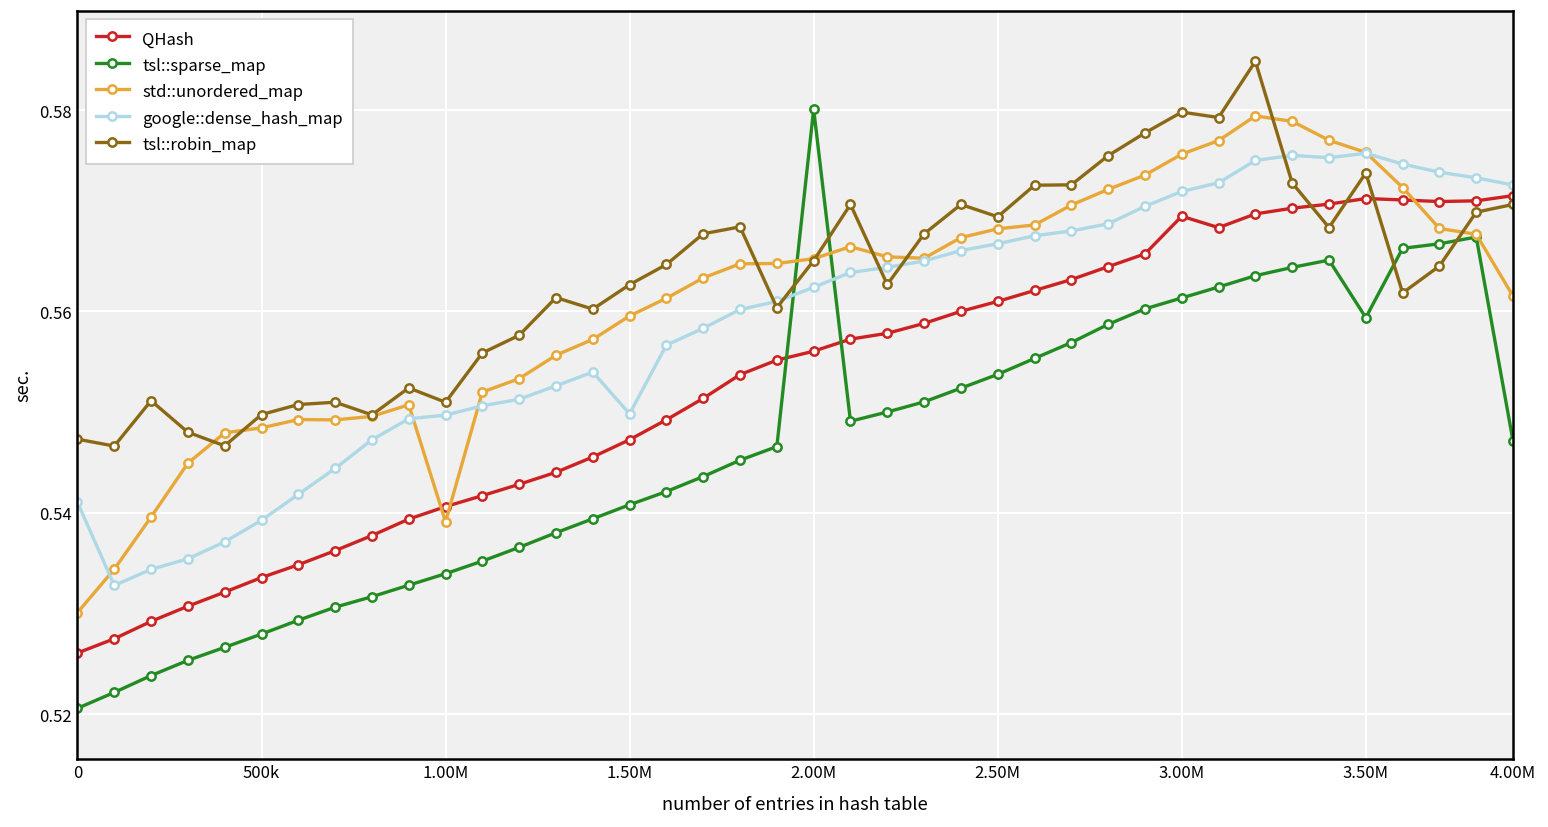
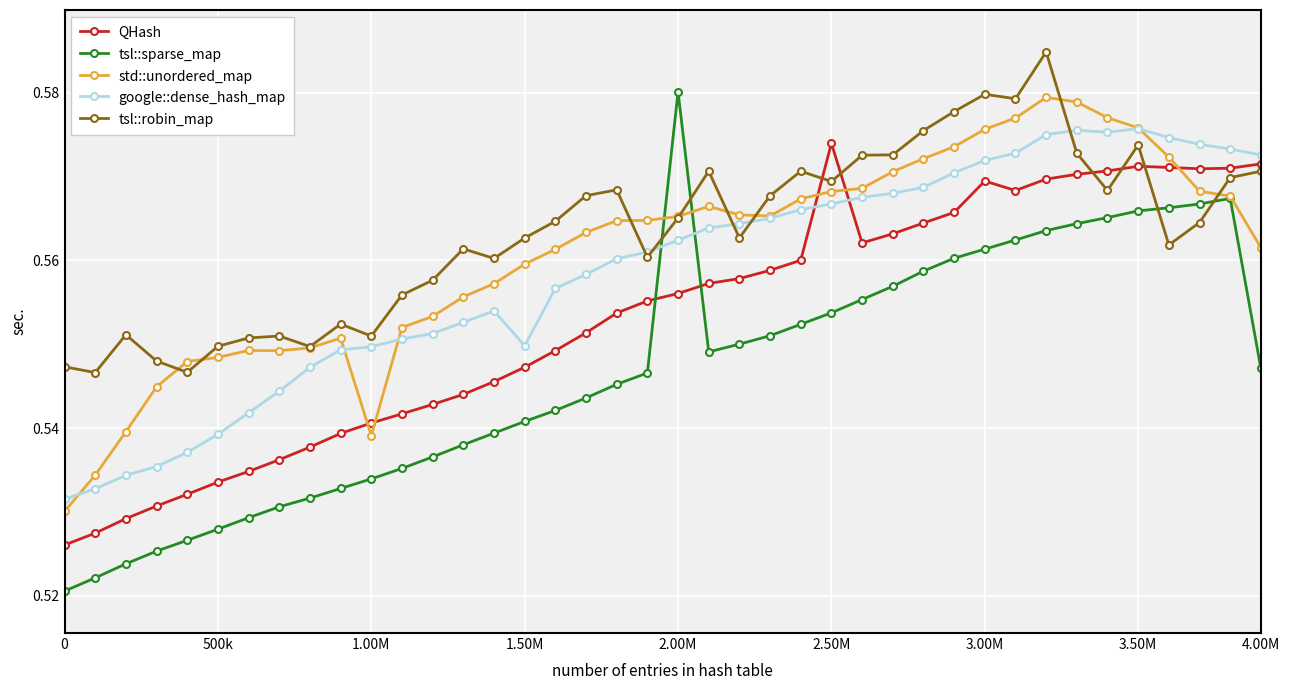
  {
    "QHash": {
      "0": 0.526,
      "500k": 0.534,
      "1.00M": 0.541,
      "1.50M": 0.547,
      "2.00M": 0.556,
-     "2.50M": 0.561,
+     "2.50M": 0.574,
      "3.00M": 0.569,
      "3.50M": 0.571,
      "4.00M": 0.572
    },
    "tsl::sparse_map": {
      "0": 0.521,
      "500k": 0.528,
      "1.00M": 0.534,
      "1.50M": 0.541,
      "2.00M": 0.580,
      "2.50M": 0.554,
      "3.00M": 0.561,
-     "3.50M": 0.559,
+     "3.50M": 0.566,
      "4.00M": 0.547
    },
    "std::unordered_map": {
      "0": 0.530,
      "500k": 0.548,
      "1.00M": 0.539,
      "1.50M": 0.560,
      "2.50M": 0.568,
      "3.00M": 0.576,
      "4.00M": 0.562
    },
    "google::dense_hash_map": {
-     "0": 0.541,
+     "0": 0.532,
      "500k": 0.539,
      "1.00M": 0.550,
      "1.50M": 0.550,
      "2.00M": 0.562,
      "2.50M": 0.567,
      "3.00M": 0.572,
      "4.00M": 0.573
    },
    "tsl::robin_map": {
      "0": 0.547,
      "500k": 0.550,
      "1.00M": 0.551,
      "1.50M": 0.563,
      "2.50M": 0.569,
      "3.00M": 0.580,
      "3.50M": 0.574,
      "4.00M": 0.571
    }
  }
